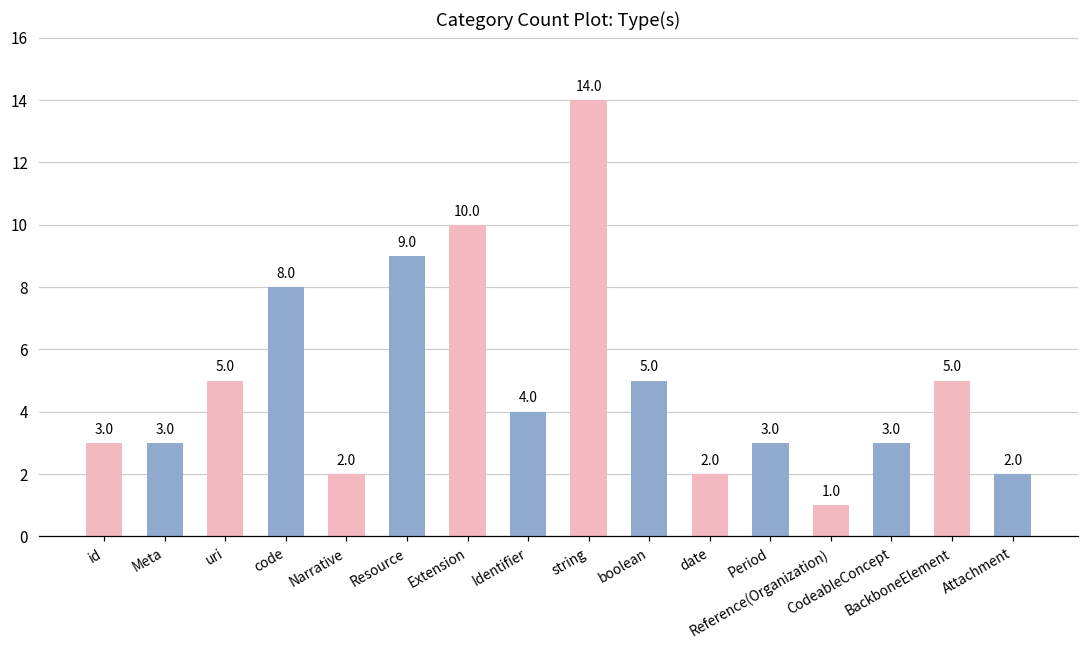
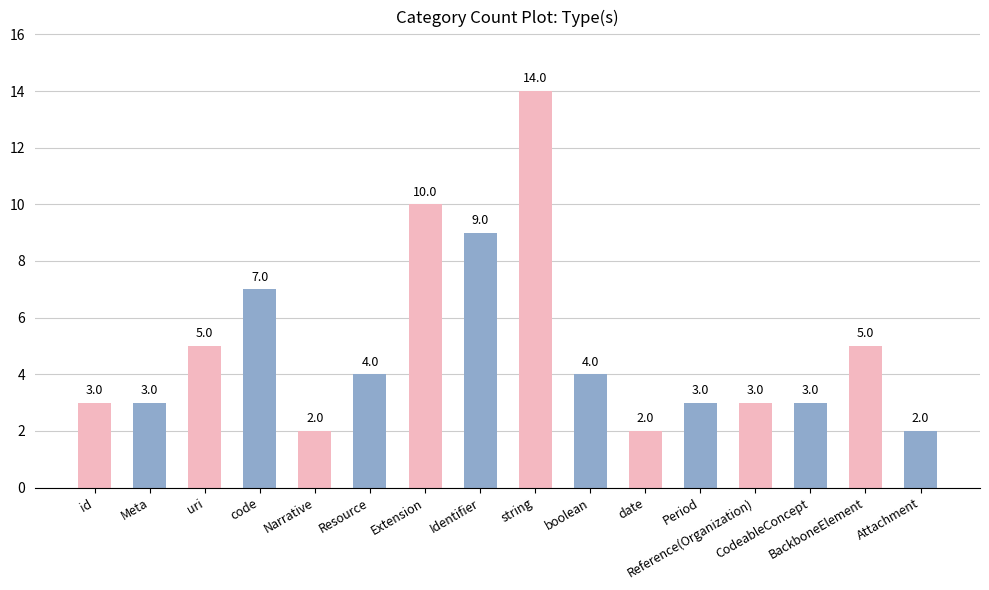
  {
    "id": 3.0,
    "Meta": 3.0,
    "uri": 5.0,
-   "code": 8.0,
+   "code": 7.0,
    "Narrative": 2.0,
-   "Resource": 9.0,
+   "Resource": 4.0,
    "Extension": 10.0,
-   "Identifier": 4.0,
+   "Identifier": 9.0,
    "string": 14.0,
-   "boolean": 5.0,
+   "boolean": 4.0,
    "date": 2.0,
    "Period": 3.0,
-   "Reference(Organization)": 1.0,
+   "Reference(Organization)": 3.0,
    "CodeableConcept": 3.0,
    "BackboneElement": 5.0,
    "Attachment": 2.0
  }
